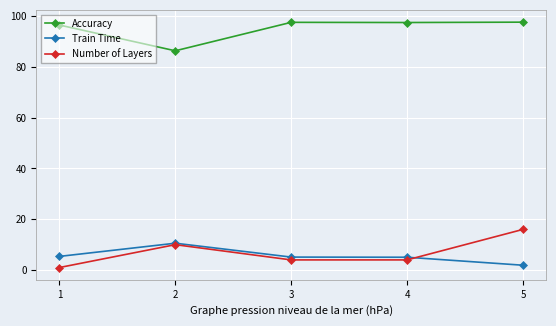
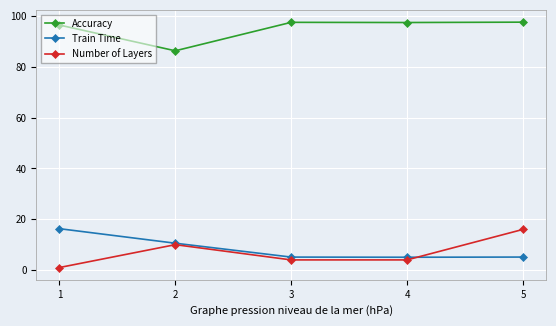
  {
    "Accuracy": {
      "2": 86,
      "3": 98,
      "4": 97,
      "5": 98
    },
    "Train Time": {
-     "1": 5,
+     "1": 16,
      "3": 5,
      "4": 5,
-     "5": 2
+     "5": 5
    },
    "Number of Layers": {
      "1": 1,
      "3": 4,
      "4": 4,
      "5": 16
    }
  }
